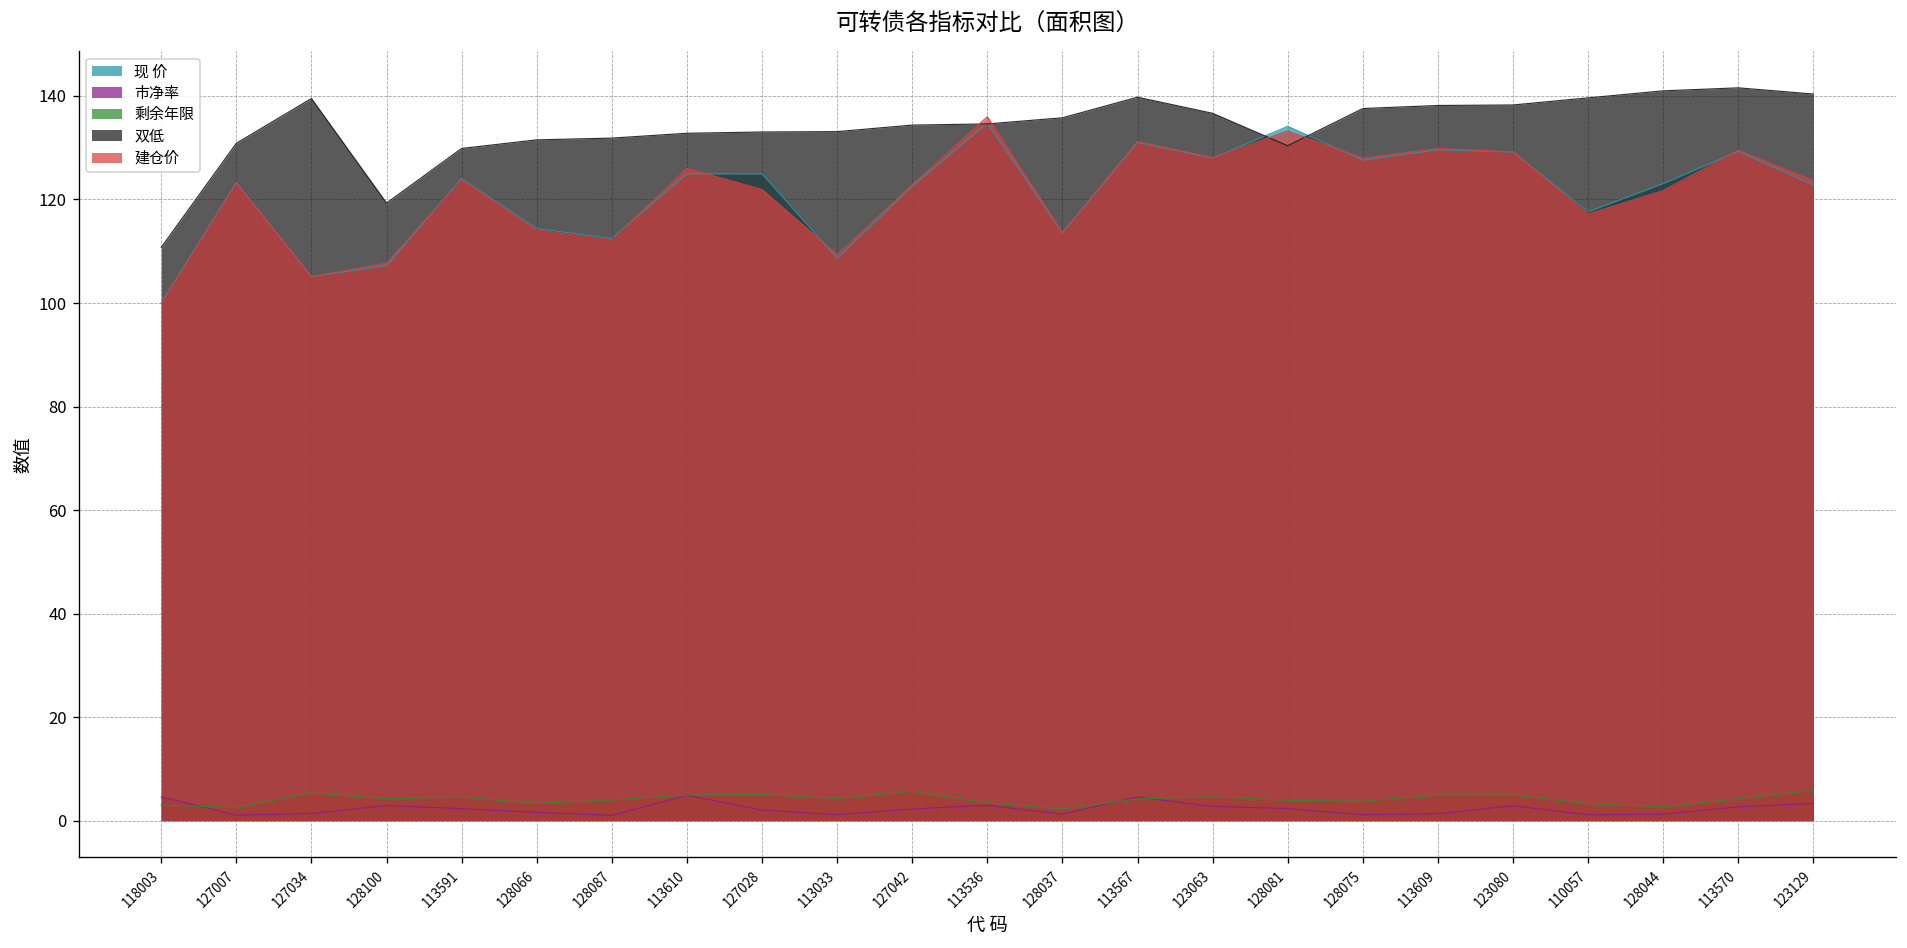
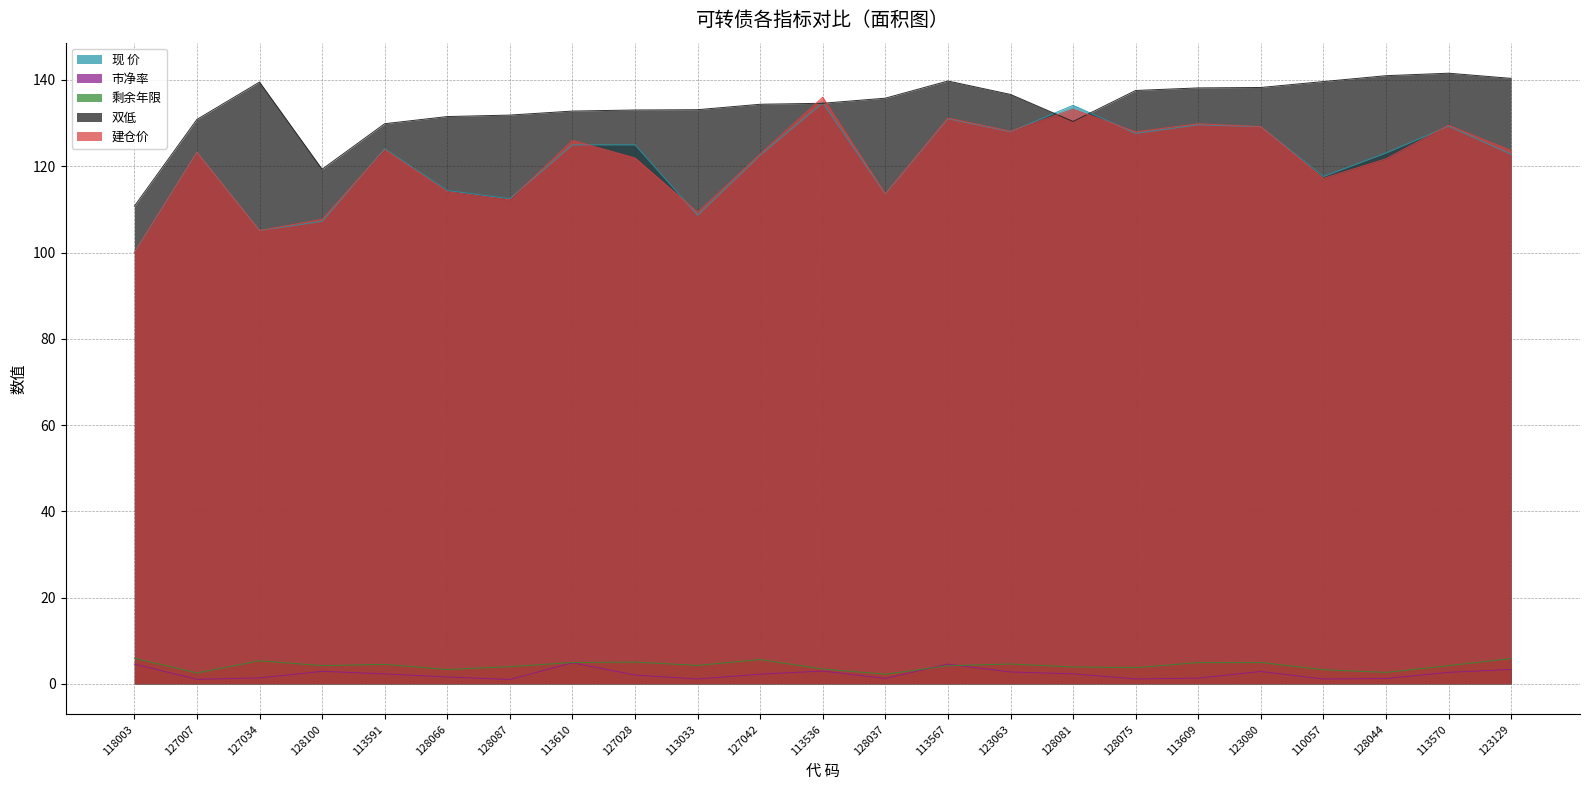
  {
    "现 价": {
      "113610": 125,
      "127028": 125,
      "113033": 109,
      "128081": 134,
      "128044": 123,
      "123129": 123
    },
    "市净率": {
      "118003": 5,
      "127007": 1,
      "127034": 1,
      "128100": 3,
      "113591": 2,
      "128066": 2,
      "128087": 1,
      "127028": 2,
      "113033": 1,
      "127042": 2,
      "128037": 1,
      "123063": 3,
      "128081": 2,
      "128075": 1,
      "113609": 1,
      "123080": 3,
      "110057": 1,
      "128044": 1,
      "113570": 3,
      "123129": 3
    },
    "剩余年限": {
-     "118003": 3,
+     "118003": 6,
      "127007": 3,
      "127034": 5,
      "128100": 4,
      "113591": 5,
      "128066": 3,
      "128087": 4,
      "127028": 5,
      "113033": 4,
      "127042": 6,
      "128037": 2,
      "123063": 5,
      "128081": 4,
      "128075": 4,
      "113609": 5,
      "123080": 5,
      "110057": 3,
      "128044": 3,
      "113570": 4,
      "123129": 6
    },
    "双低": {
      "118003": 111,
      "127007": 131,
      "127034": 140,
      "128100": 119,
      "113591": 130,
      "128066": 132,
      "128087": 132,
      "113610": 133,
      "127028": 133,
      "113033": 133,
      "127042": 134,
      "128037": 136,
      "113567": 140,
      "123063": 137,
      "128081": 130,
      "128075": 138,
      "113609": 138,
      "123080": 138,
      "110057": 140,
      "128044": 141,
      "113570": 142,
      "123129": 140
    },
    "建仓价": {
      "113610": 126,
      "127028": 122,
      "113033": 109,
      "113536": 136,
      "128081": 133,
      "128044": 122,
      "123129": 124
    }
  }
